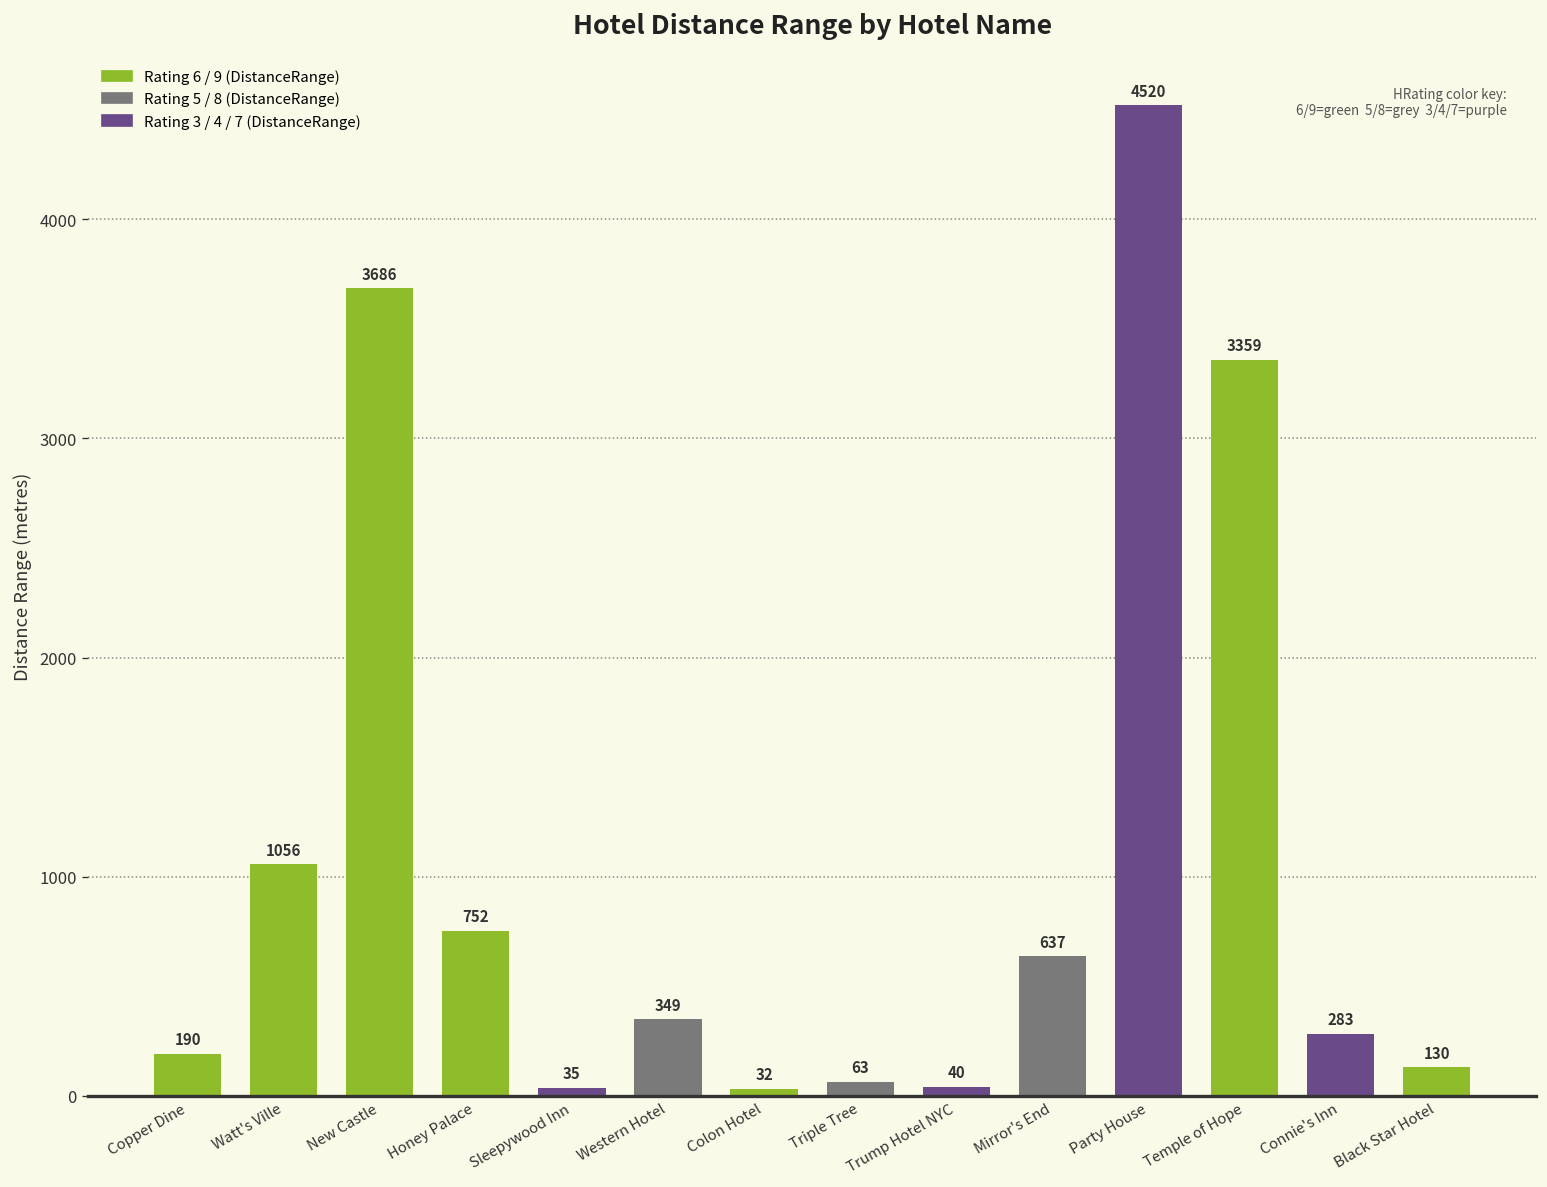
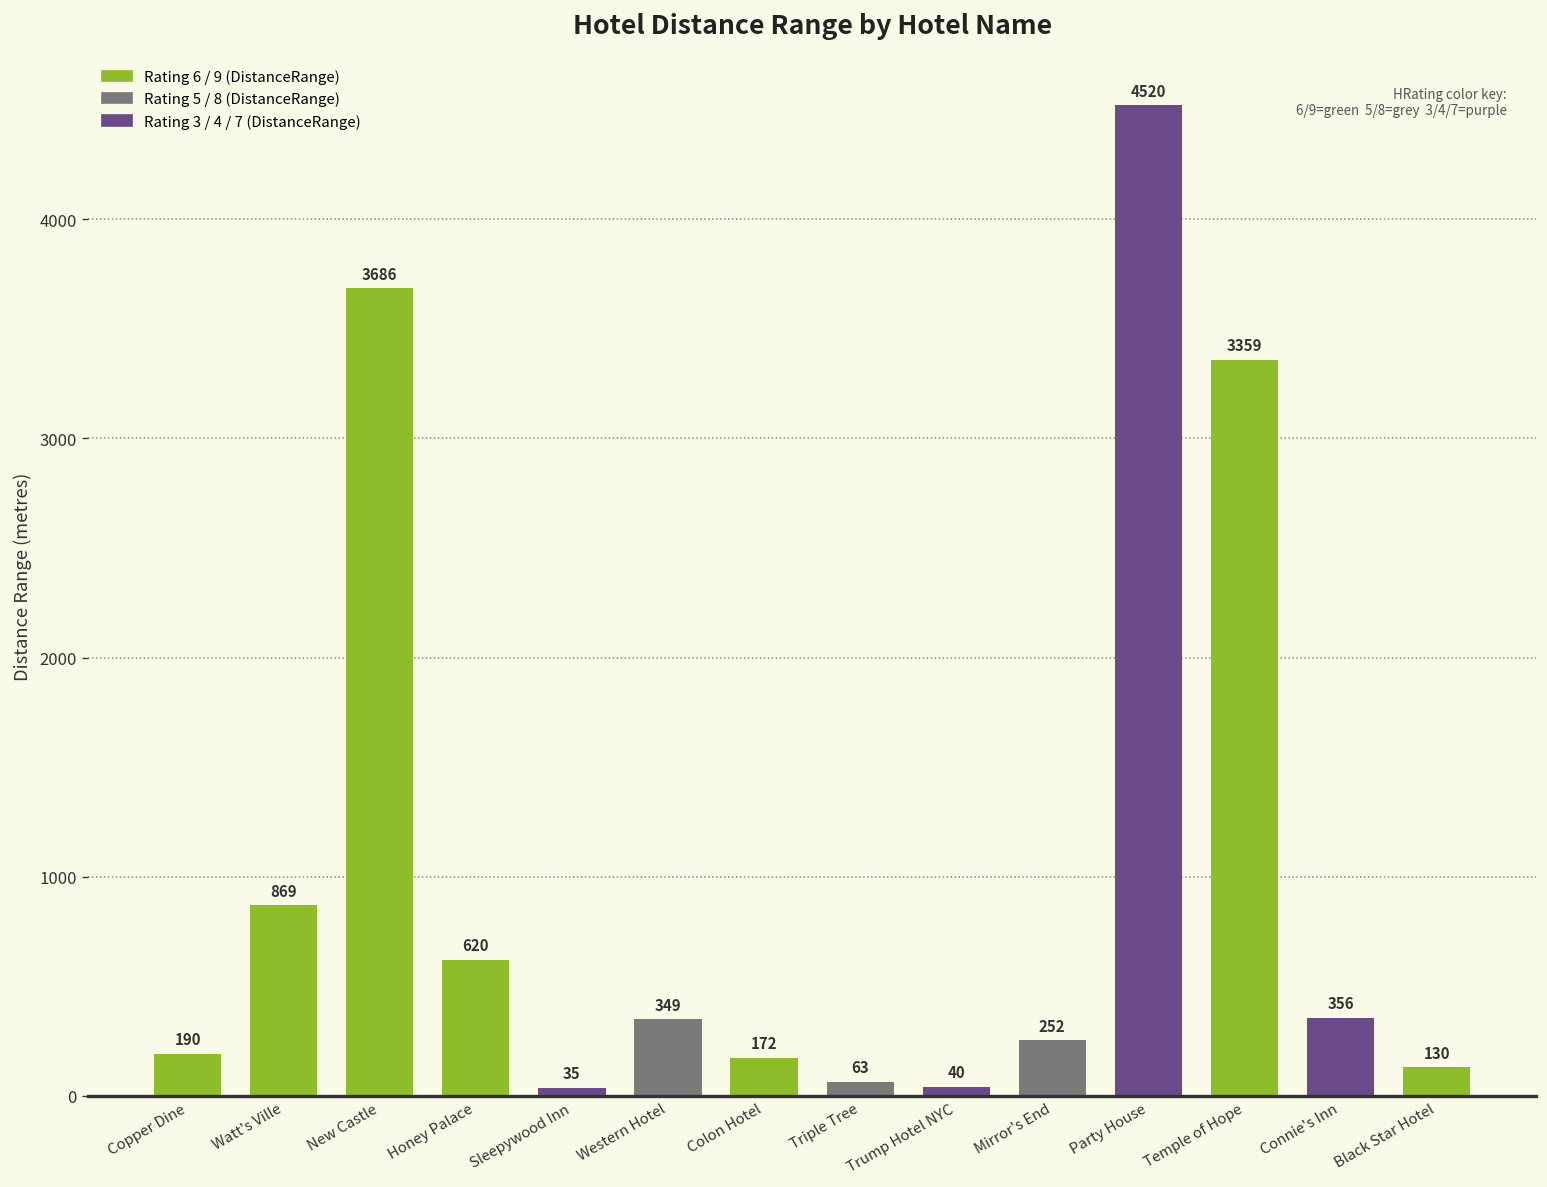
  {
    "Copper Dine": 190,
-   "Watt's Ville": 1056,
+   "Watt's Ville": 869,
    "New Castle": 3686,
-   "Honey Palace": 752,
+   "Honey Palace": 620,
    "Sleepywood Inn": 35,
    "Western Hotel": 349,
-   "Colon Hotel": 32,
+   "Colon Hotel": 172,
    "Triple Tree": 63,
    "Trump Hotel NYC": 40,
-   "Mirror's End": 637,
+   "Mirror's End": 252,
    "Party House": 4520,
    "Temple of Hope": 3359,
-   "Connie's Inn": 283,
+   "Connie's Inn": 356,
    "Black Star Hotel": 130
  }
